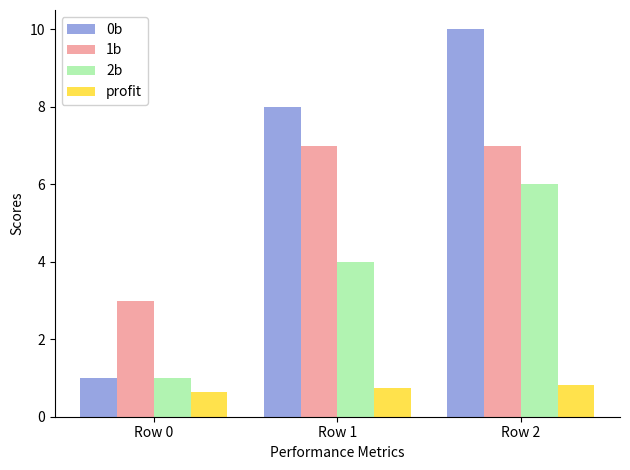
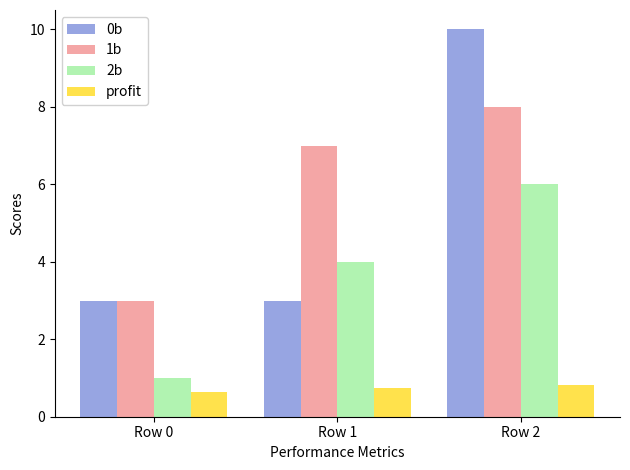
  {
    "0b": {
-     "Row 0": 1,
-     "Row 1": 8,
+     "Row 0": 3,
+     "Row 1": 3,
      "Row 2": 10
    },
    "1b": {
      "Row 0": 3,
      "Row 1": 7,
-     "Row 2": 7
+     "Row 2": 8
    },
    "2b": {
      "Row 0": 1,
      "Row 1": 4,
      "Row 2": 6
    },
    "profit": {
      "Row 0": 0.6,
      "Row 1": 0.8,
      "Row 2": 0.8
    }
  }
